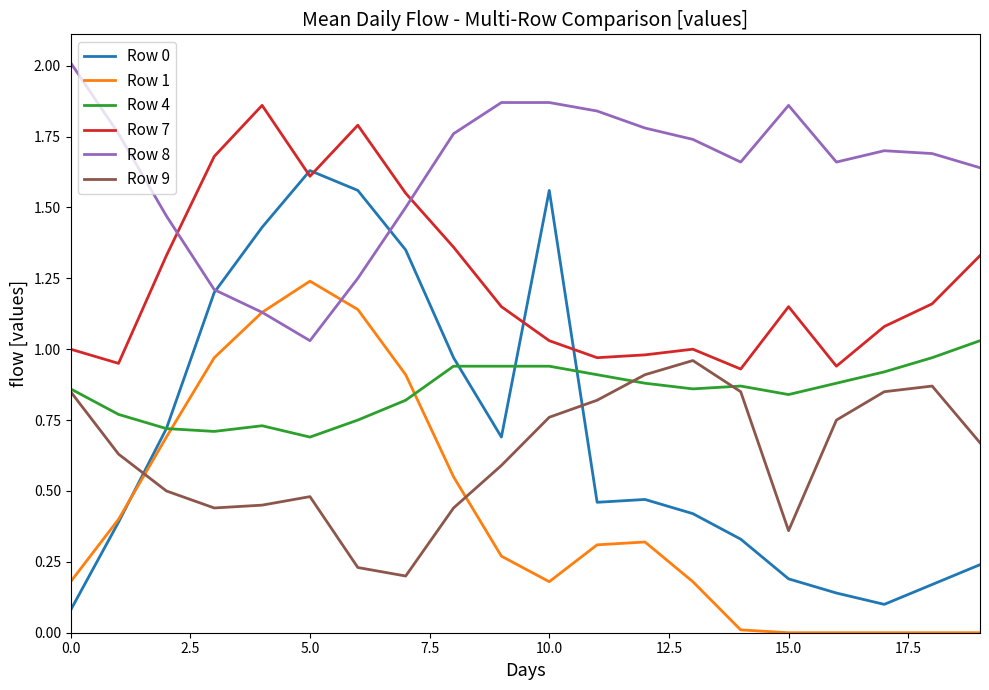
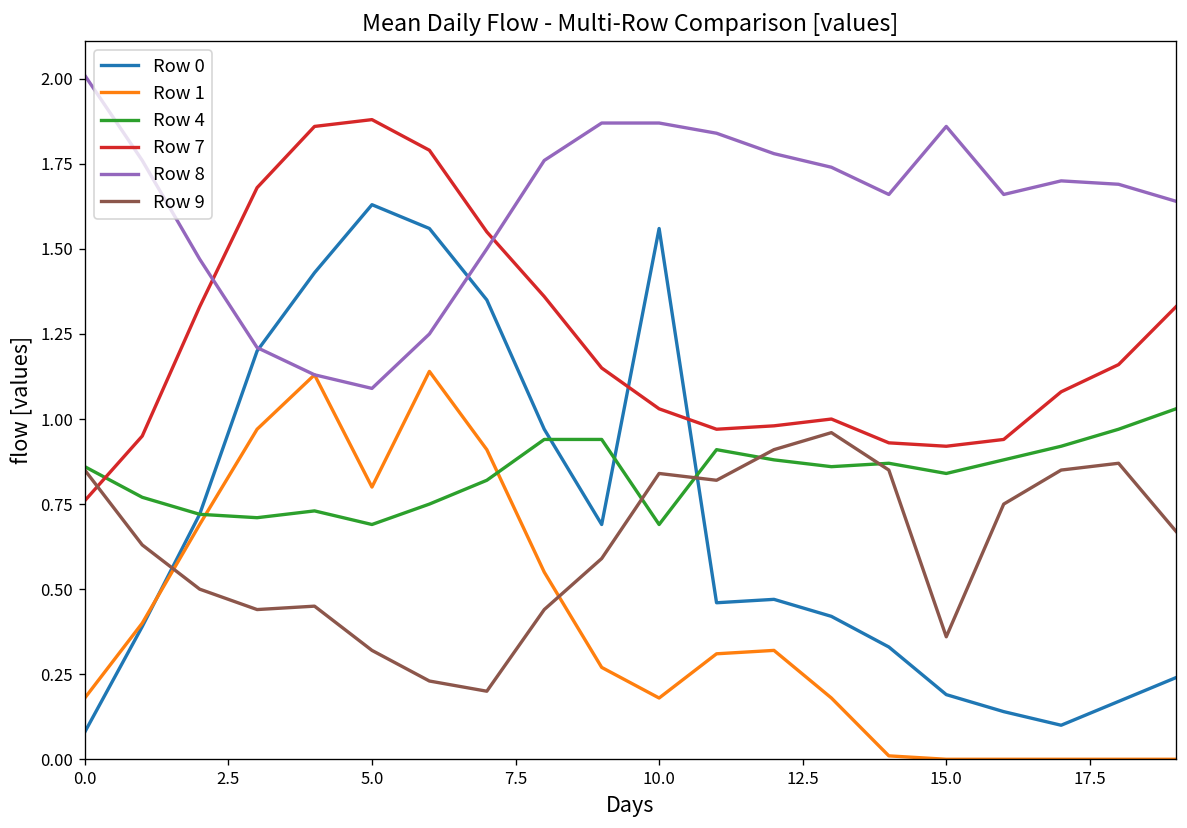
  {
    "Row 0": {
      "0.0": 0.08,
      "5.0": 1.63,
      "10.0": 1.56,
      "15.0": 0.19
    },
    "Row 1": {
      "0.0": 0.18,
-     "5.0": 1.24,
+     "5.0": 0.80,
      "10.0": 0.18,
      "15.0": 0.00
    },
    "Row 4": {
      "0.0": 0.86,
      "5.0": 0.69,
-     "10.0": 0.94,
+     "10.0": 0.69,
      "15.0": 0.84
    },
    "Row 7": {
-     "0.0": 1.00,
-     "5.0": 1.61,
+     "0.0": 0.76,
+     "5.0": 1.88,
      "10.0": 1.03,
-     "15.0": 1.15
+     "15.0": 0.92
    },
    "Row 8": {
      "0.0": 2.01,
-     "5.0": 1.03,
+     "5.0": 1.09,
      "10.0": 1.87,
      "15.0": 1.86
    },
    "Row 9": {
      "0.0": 0.85,
-     "5.0": 0.48,
-     "10.0": 0.76,
+     "5.0": 0.32,
+     "10.0": 0.84,
      "15.0": 0.36
    }
  }
